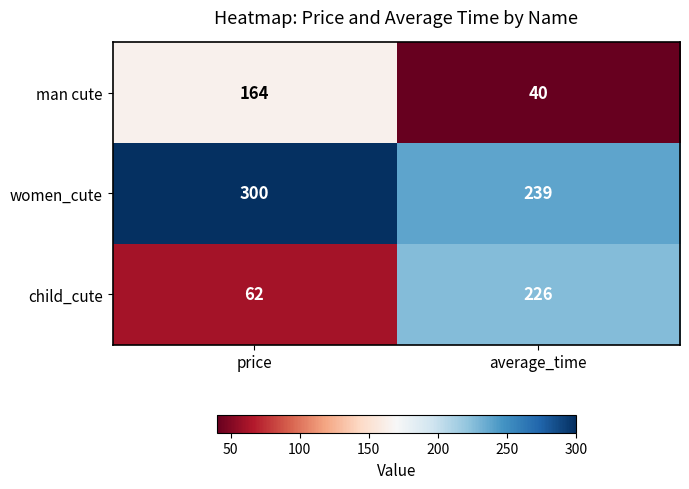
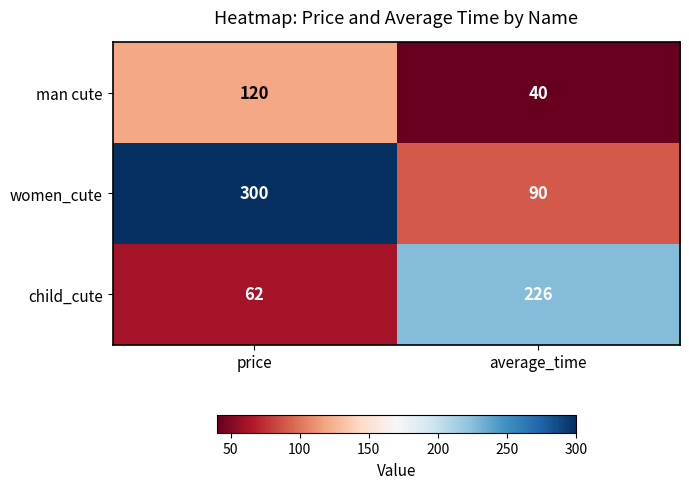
  {
    "man cute": {
-     "price": 164,
+     "price": 120,
      "average_time": 40
    },
    "women_cute": {
      "price": 300,
-     "average_time": 239
+     "average_time": 90
    },
    "child_cute": {
      "price": 62,
      "average_time": 226
    }
  }
